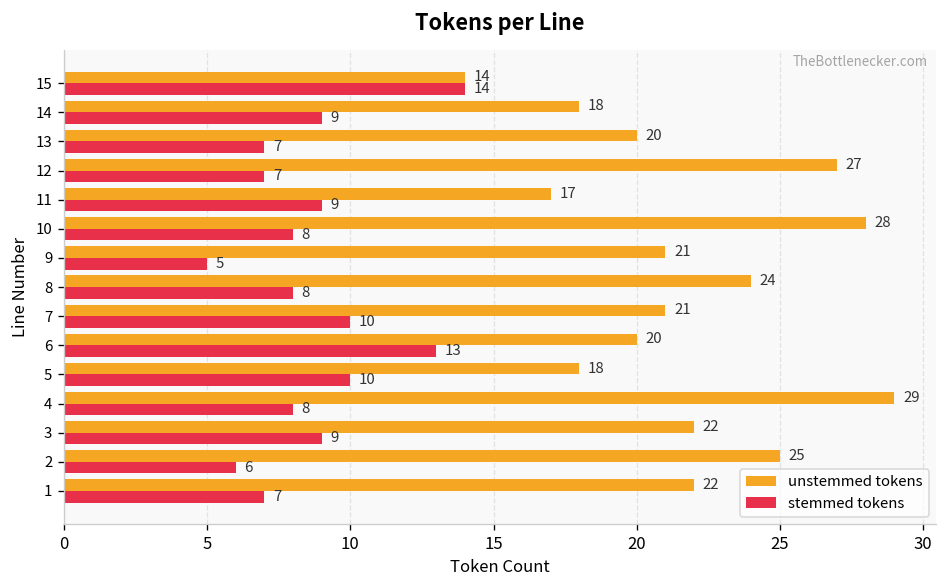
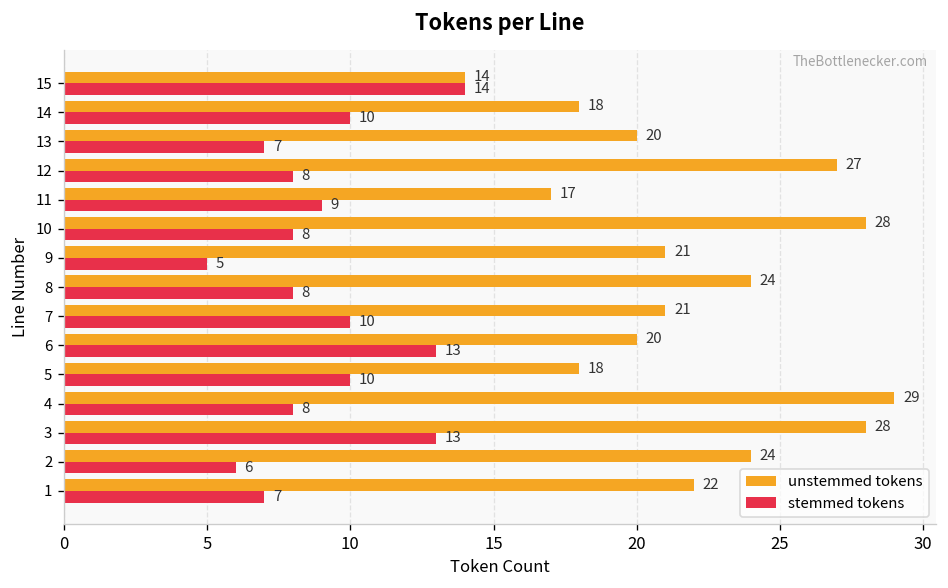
  {
    "unstemmed tokens": {
      "14": 18,
      "13": 20,
      "12": 27,
      "11": 17,
      "10": 28,
      "9": 21,
      "8": 24,
      "7": 21,
      "6": 20,
      "5": 18,
      "4": 29,
-     "3": 22,
-     "2": 25,
+     "3": 28,
+     "2": 24,
      "1": 22
    },
    "stemmed tokens": {
-     "14": 9,
+     "14": 10,
      "13": 7,
-     "12": 7,
+     "12": 8,
      "11": 9,
      "10": 8,
      "9": 5,
      "8": 8,
      "7": 10,
      "6": 13,
      "5": 10,
      "4": 8,
-     "3": 9,
+     "3": 13,
      "2": 6,
      "1": 7
    }
  }
